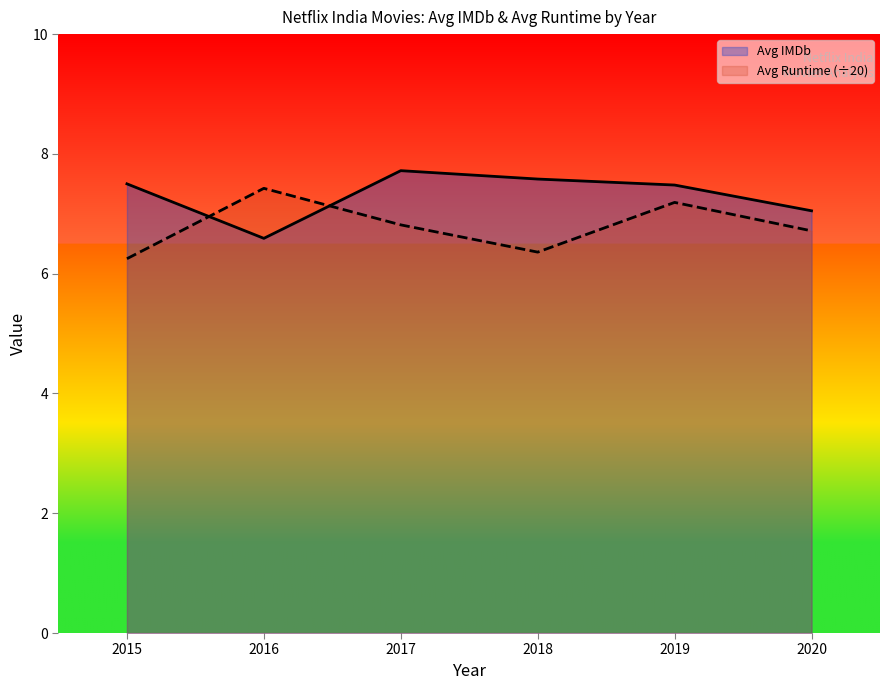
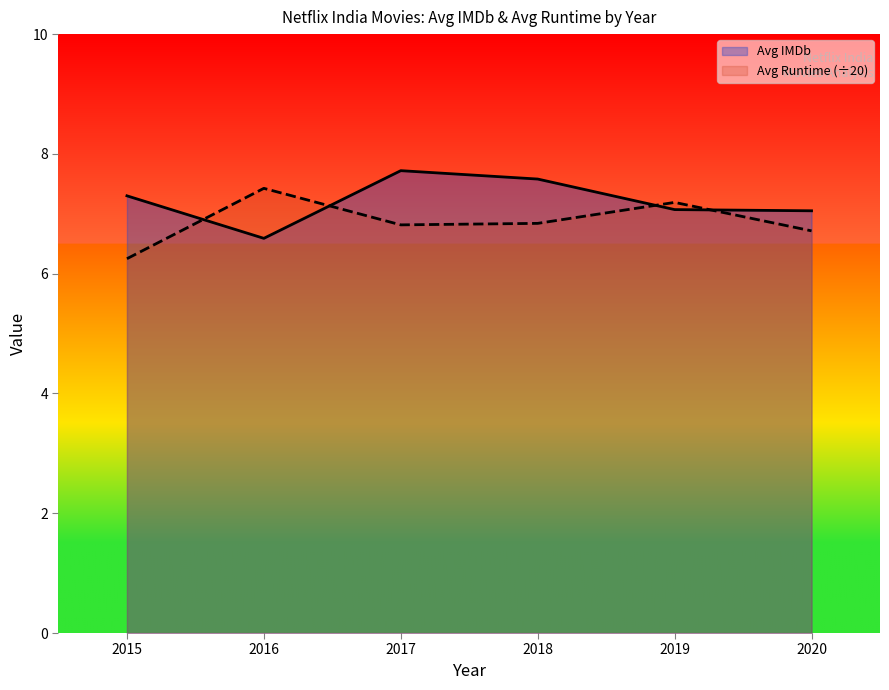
  {
    "Avg IMDb": {
-     "2015": 7.5,
+     "2015": 7.3,
      "2016": 6.6,
      "2017": 7.7,
      "2018": 7.6,
-     "2019": 7.5,
+     "2019": 7.1,
      "2020": 7.1
    },
    "Avg Runtime (÷20)": {
      "2015": 6.3,
      "2016": 7.4,
      "2017": 6.8,
-     "2018": 6.4,
+     "2018": 6.8,
      "2019": 7.2,
      "2020": 6.7
    }
  }
